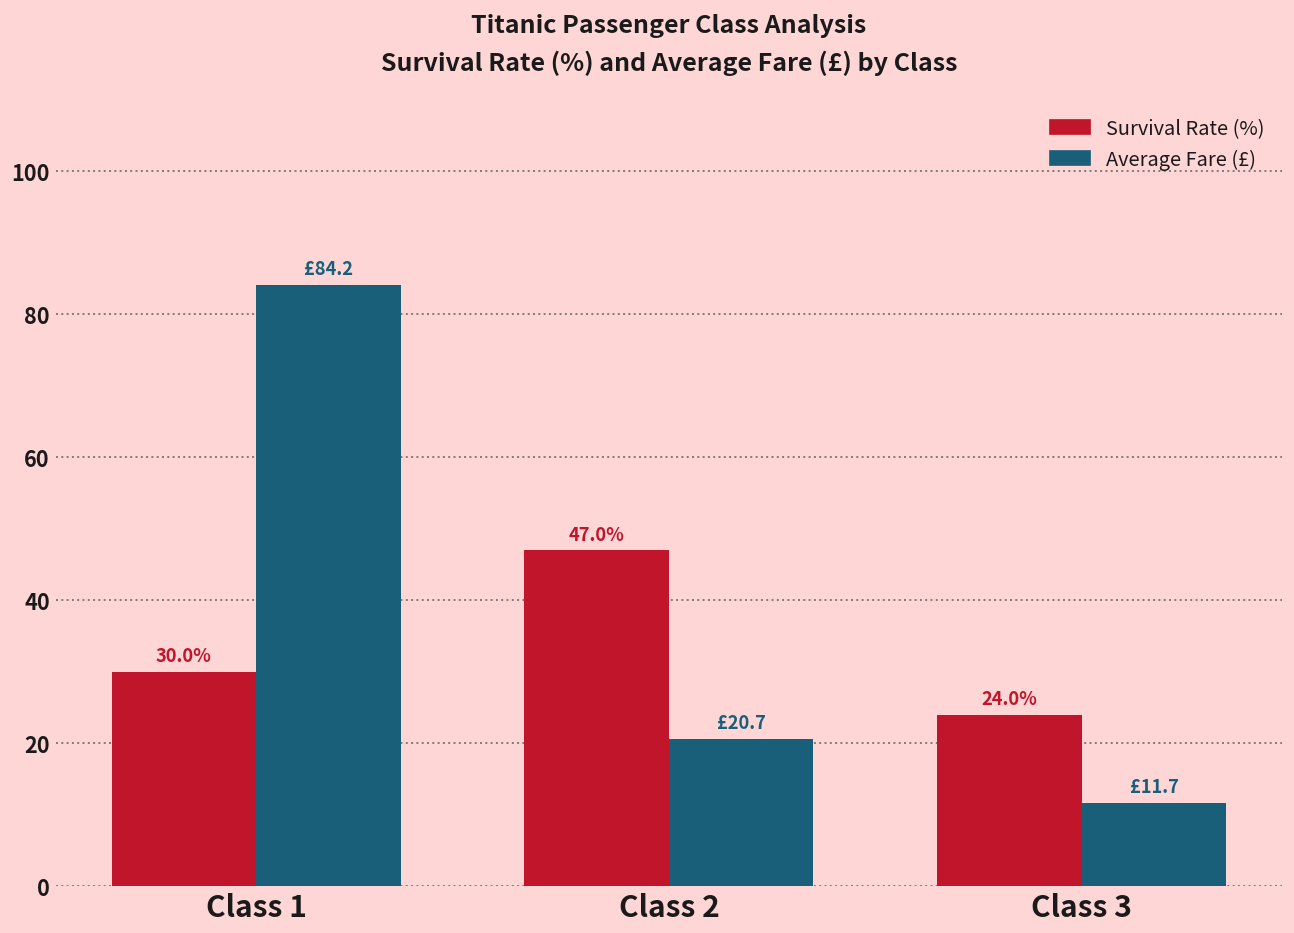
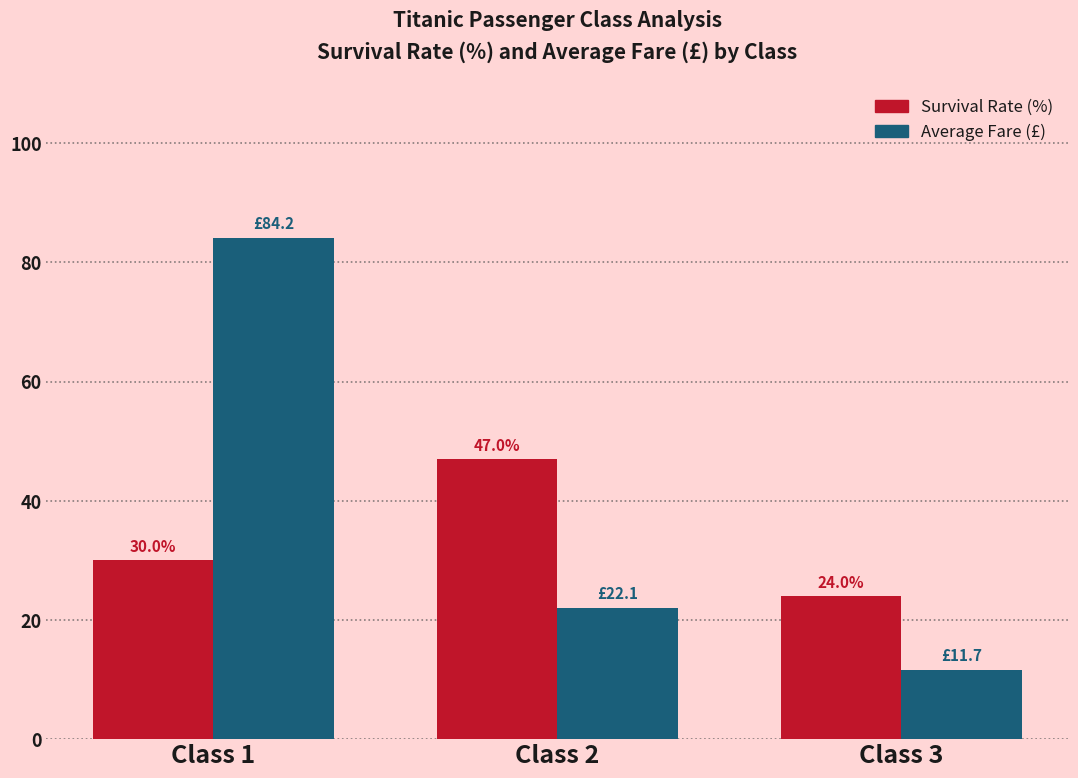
  {
    "Survival Rate (%)": {
      "Class 1": "30.0%",
      "Class 2": "47.0%",
      "Class 3": "24.0%"
    },
    "Average Fare (£)": {
      "Class 1": "£84.2",
-     "Class 2": "£20.7",
+     "Class 2": "£22.1",
      "Class 3": "£11.7"
    }
  }
